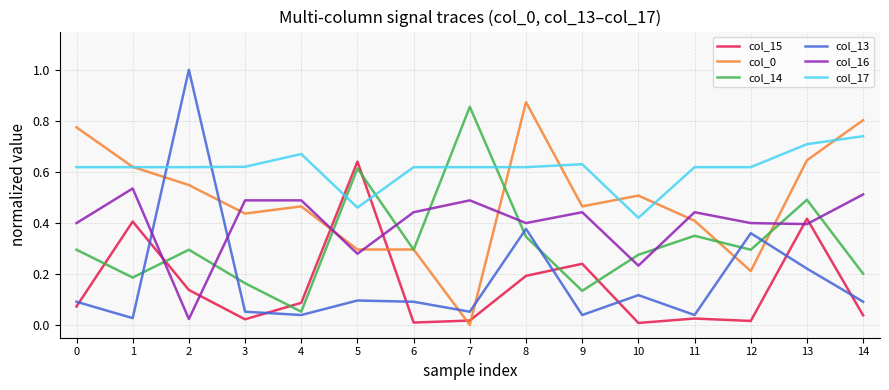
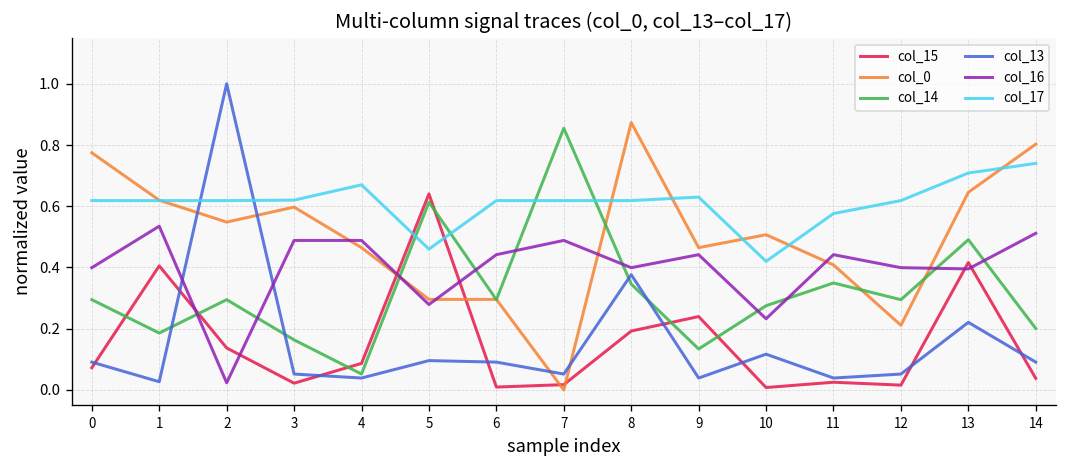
  {
    "col_15": {
      "0": 0.07,
      "1": 0.41,
      "2": 0.14,
      "3": 0.02,
      "4": 0.09,
      "5": 0.64,
      "6": 0.01,
      "7": 0.02,
      "8": 0.19,
      "9": 0.24,
      "10": 0.01,
      "11": 0.03,
      "12": 0.02,
      "13": 0.42,
      "14": 0.04
    },
    "col_0": {
      "0": 0.77,
      "2": 0.55,
-     "3": 0.44,
+     "3": 0.60,
      "4": 0.46,
      "5": 0.30,
      "7": 0.00,
      "8": 0.87,
      "9": 0.46,
      "10": 0.51,
      "11": 0.41,
      "12": 0.21,
      "13": 0.65,
      "14": 0.80
    },
    "col_14": {
      "0": 0.29,
      "1": 0.19,
      "2": 0.29,
      "3": 0.16,
      "4": 0.05,
      "5": 0.61,
      "7": 0.86,
      "8": 0.35,
      "9": 0.13,
      "10": 0.28,
      "11": 0.35,
      "12": 0.29,
      "13": 0.49,
      "14": 0.20
    },
    "col_13": {
      "0": 0.09,
      "1": 0.03,
      "2": 1.00,
      "3": 0.05,
      "4": 0.04,
      "5": 0.10,
      "6": 0.09,
      "7": 0.05,
      "8": 0.38,
      "9": 0.04,
      "10": 0.12,
      "11": 0.04,
-     "12": 0.36,
+     "12": 0.05,
      "13": 0.22,
      "14": 0.09
    },
    "col_16": {
      "0": 0.40,
      "1": 0.53,
      "2": 0.02,
      "3": 0.49,
      "4": 0.49,
      "5": 0.28,
      "6": 0.44,
      "7": 0.49,
      "8": 0.40,
      "9": 0.44,
      "10": 0.23,
      "11": 0.44,
      "12": 0.40,
      "13": 0.40,
      "14": 0.51
    },
    "col_17": {
      "0": 0.62,
      "2": 0.62,
      "3": 0.62,
      "4": 0.67,
      "5": 0.46,
      "6": 0.62,
      "7": 0.62,
      "8": 0.62,
      "9": 0.63,
      "10": 0.42,
-     "11": 0.62,
+     "11": 0.58,
      "12": 0.62,
      "13": 0.71,
      "14": 0.74
    }
  }
